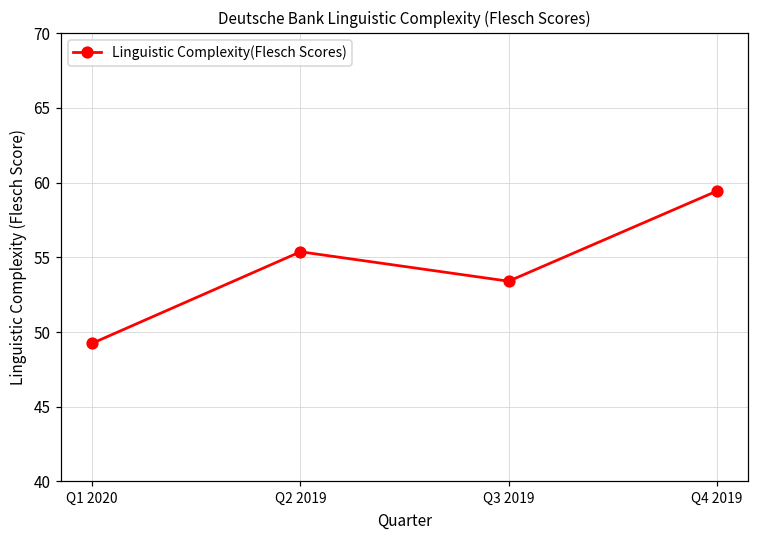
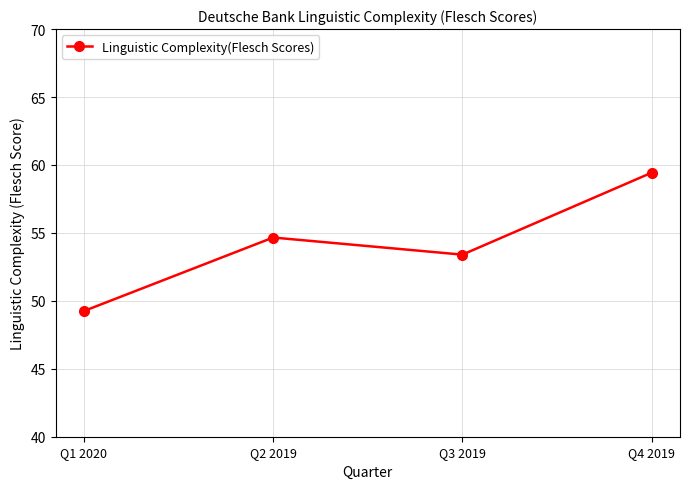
  {
    "Q1 2020": 49.3,
-   "Q2 2019": 55.4,
+   "Q2 2019": 54.7,
    "Q3 2019": 53.4,
    "Q4 2019": 59.4
  }
